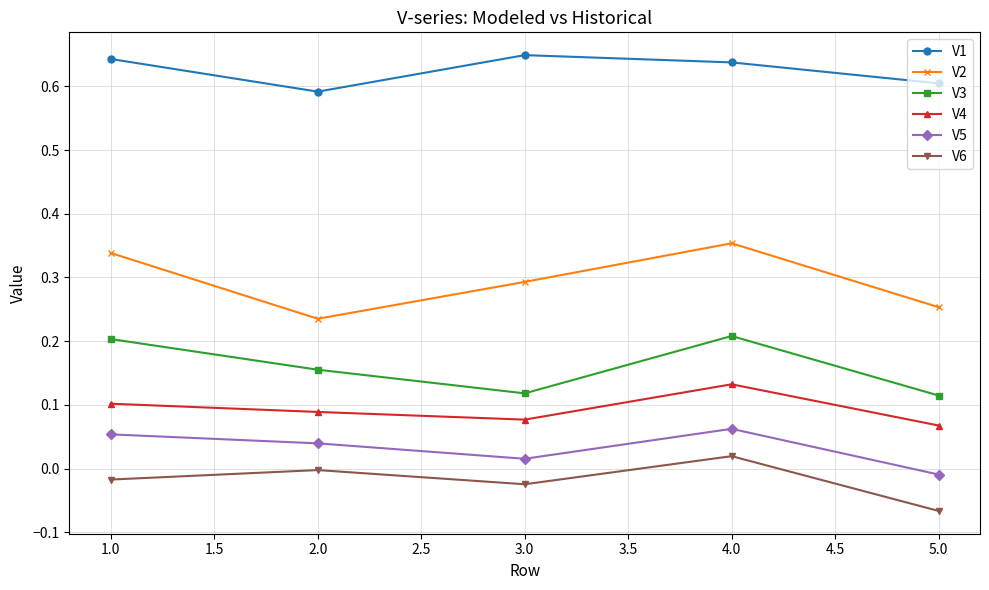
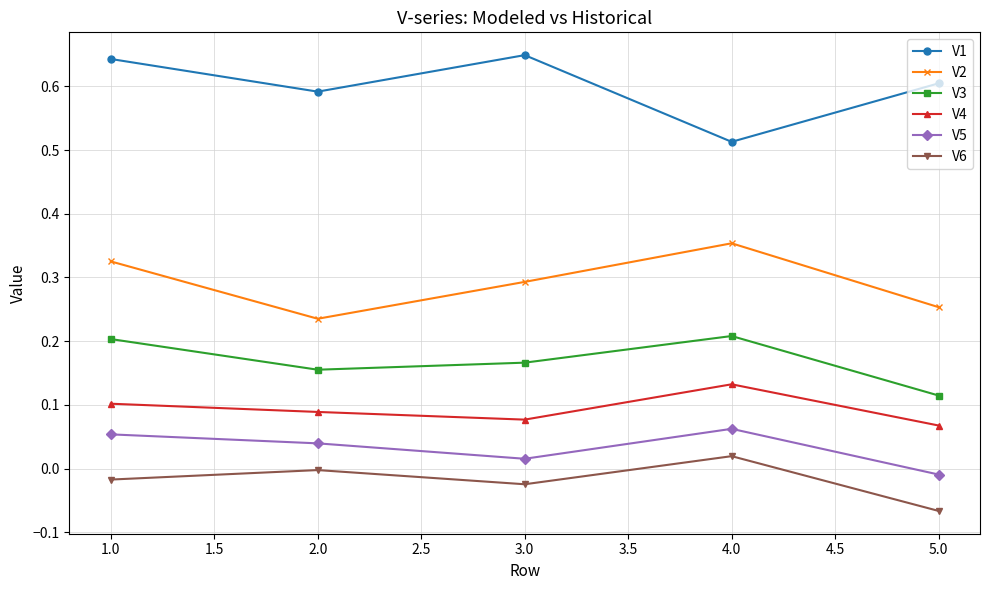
  {
    "V1": {
      "1.0": 0.64,
      "2.0": 0.59,
      "3.0": 0.65,
-     "4.0": 0.64
+     "4.0": 0.51
    },
    "V2": {
-     "1.0": 0.34,
+     "1.0": 0.33,
      "2.0": 0.24,
      "3.0": 0.29,
      "4.0": 0.35,
      "5.0": 0.25
    },
    "V3": {
      "1.0": 0.20,
      "2.0": 0.16,
-     "3.0": 0.12,
+     "3.0": 0.17,
      "4.0": 0.21,
      "5.0": 0.11
    },
    "V4": {
      "1.0": 0.10,
      "2.0": 0.09,
      "3.0": 0.08,
      "4.0": 0.13,
      "5.0": 0.07
    },
    "V5": {
      "1.0": 0.05,
      "2.0": 0.04,
      "3.0": 0.02,
      "4.0": 0.06,
      "5.0": -0.01
    },
    "V6": {
      "1.0": -0.02,
      "2.0": 0.00,
      "3.0": -0.02,
      "4.0": 0.02,
      "5.0": -0.07
    }
  }
